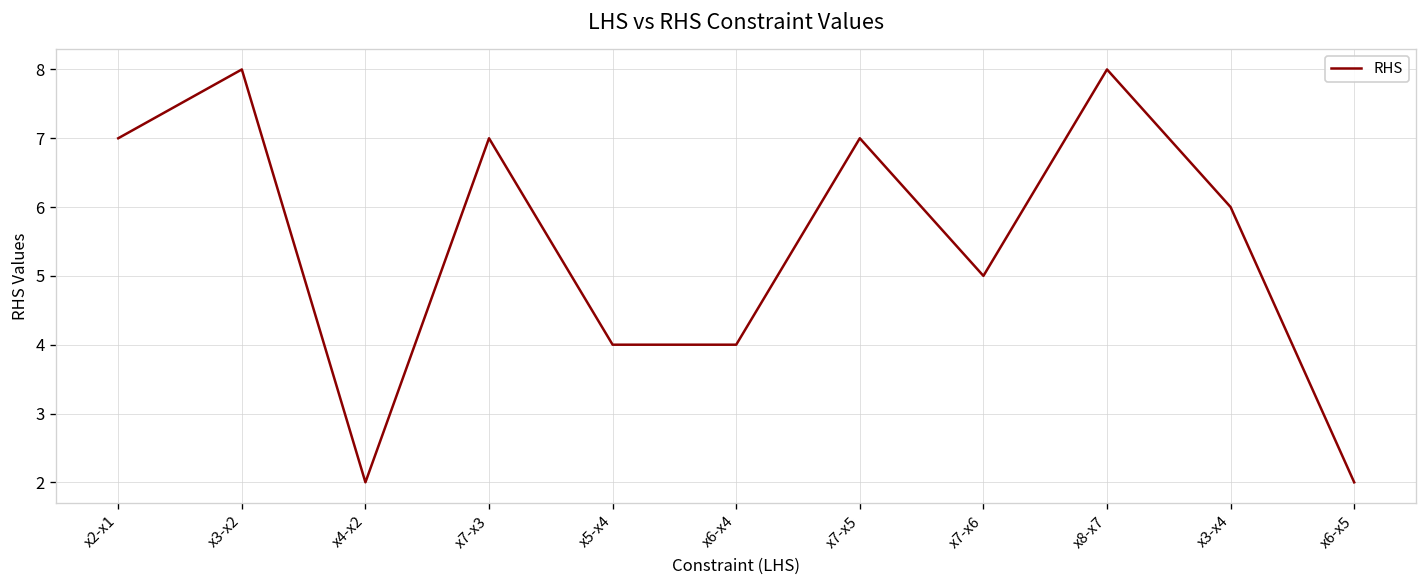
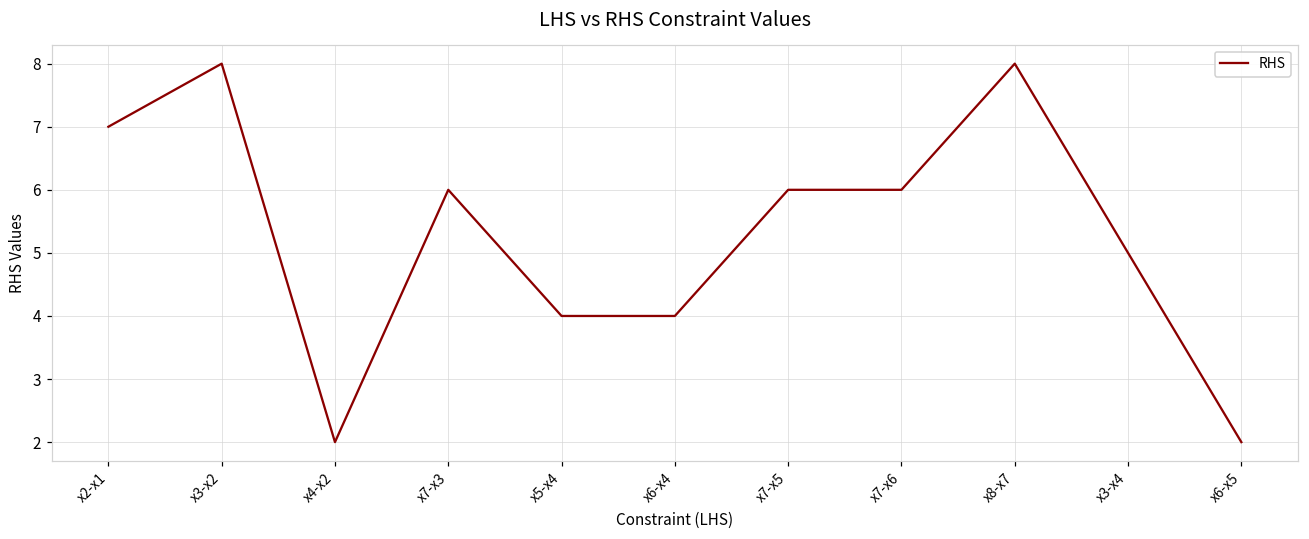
  {
    "x2-x1": 7,
    "x3-x2": 8,
    "x4-x2": 2,
-   "x7-x3": 7,
+   "x7-x3": 6,
    "x5-x4": 4,
    "x6-x4": 4,
-   "x7-x5": 7,
-   "x7-x6": 5,
+   "x7-x5": 6,
+   "x7-x6": 6,
    "x8-x7": 8,
-   "x3-x4": 6,
+   "x3-x4": 5,
    "x6-x5": 2
  }
